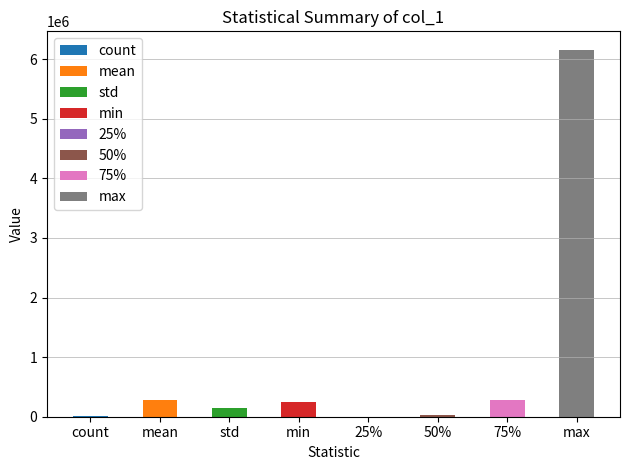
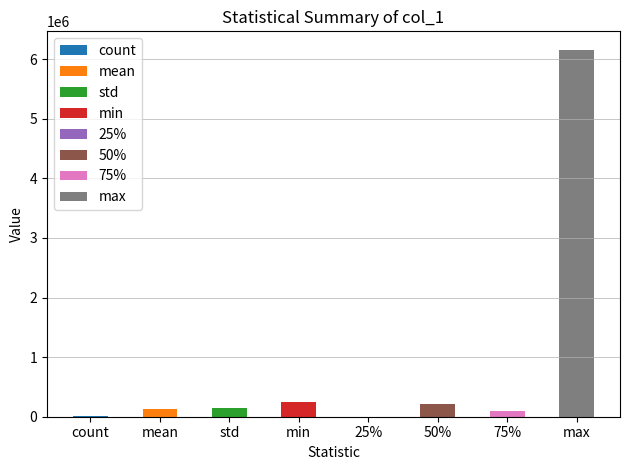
  {
-   "mean": 300000,
+   "mean": 100000,
    "std": 100000,
    "min": 300000,
-   "50%": 0,
-   "75%": 300000,
+   "50%": 200000,
+   "75%": 100000,
    "max": 6200000
  }
